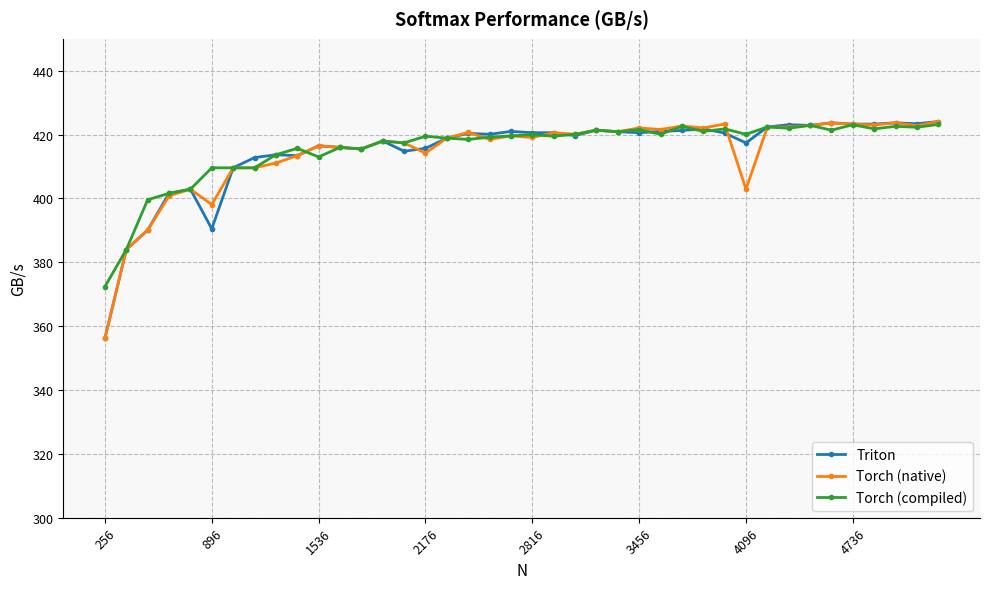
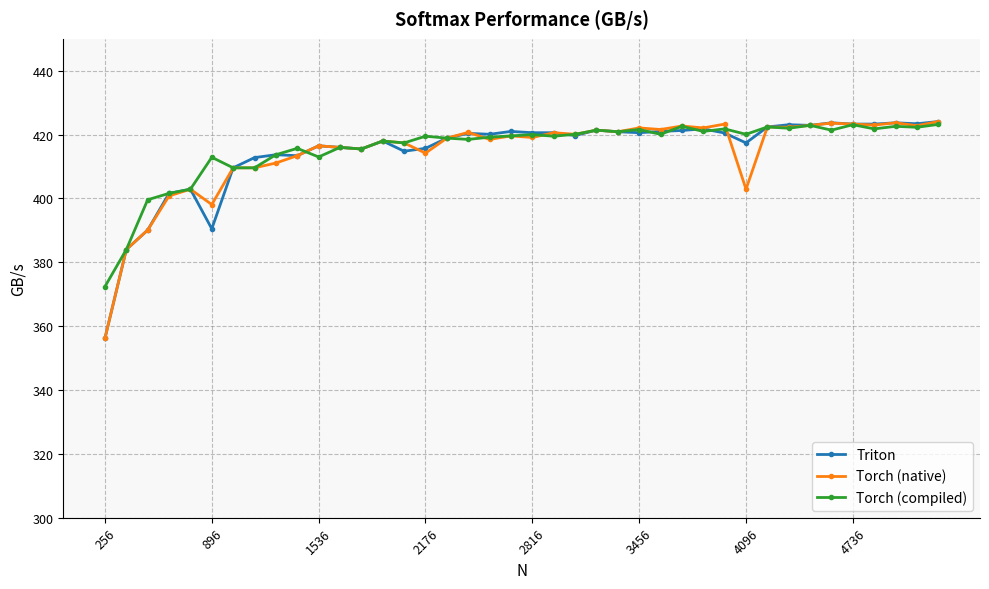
  {
    "Triton": {
      "896": 391,
      "2176": 416,
      "3456": 421,
      "4096": 417
    },
    "Torch (native)": {
      "896": 398,
      "2176": 414,
      "2816": 419,
      "4096": 403
    },
    "Torch (compiled)": {
      "256": 372,
-     "896": 410,
+     "896": 413,
      "1536": 413,
      "2176": 420,
      "4096": 420
    }
  }
